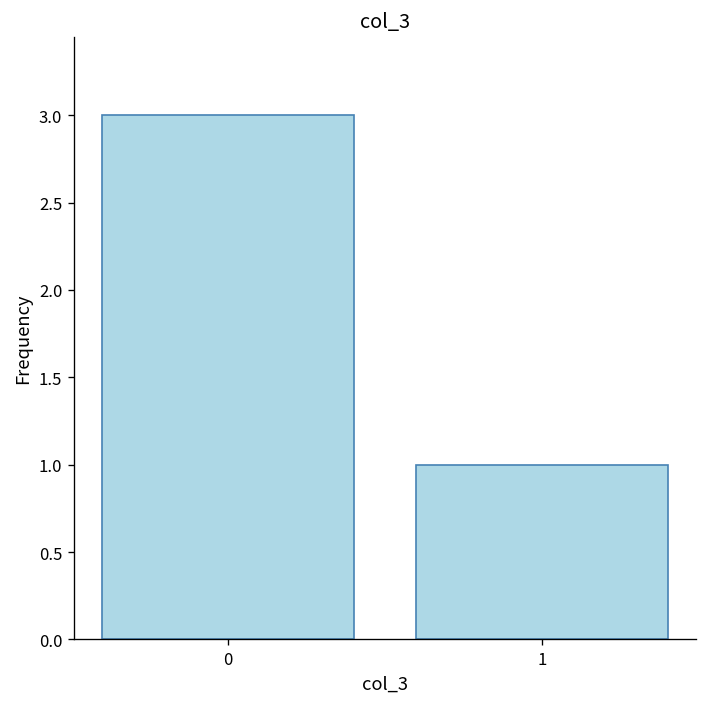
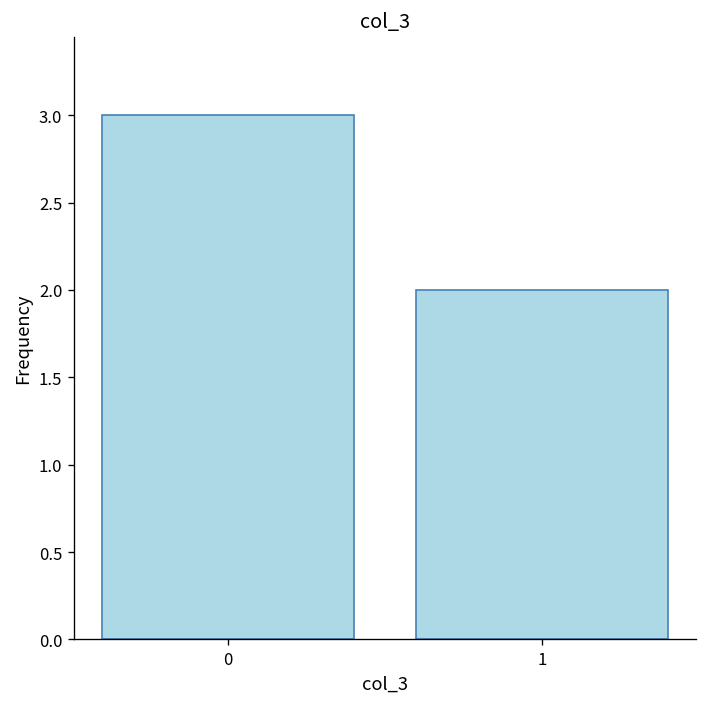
  {
    "0": 3,
-   "1": 1
+   "1": 2
  }
